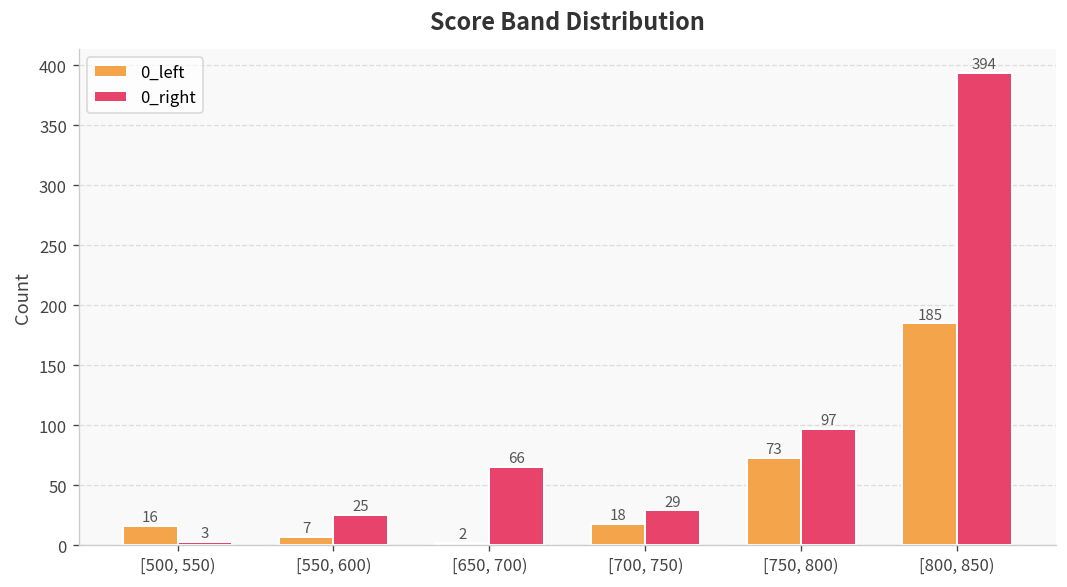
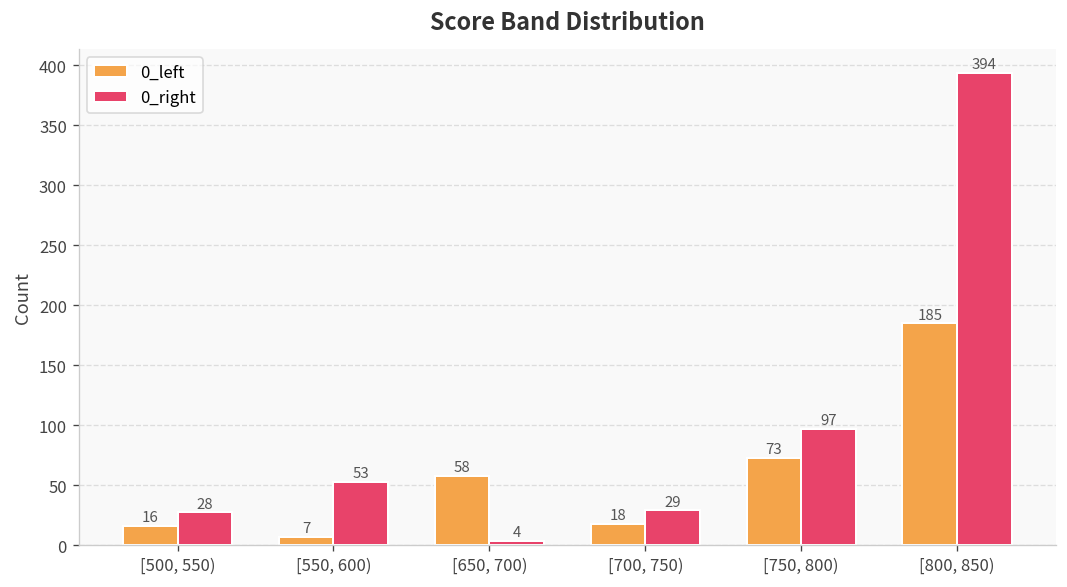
  {
    "0_left": {
      "[500, 550)": 16,
      "[550, 600)": 7,
-     "[650, 700)": 2,
+     "[650, 700)": 58,
      "[700, 750)": 18,
      "[750, 800)": 73,
      "[800, 850)": 185
    },
    "0_right": {
-     "[500, 550)": 3,
-     "[550, 600)": 25,
-     "[650, 700)": 66,
+     "[500, 550)": 28,
+     "[550, 600)": 53,
+     "[650, 700)": 4,
      "[700, 750)": 29,
      "[750, 800)": 97,
      "[800, 850)": 394
    }
  }
